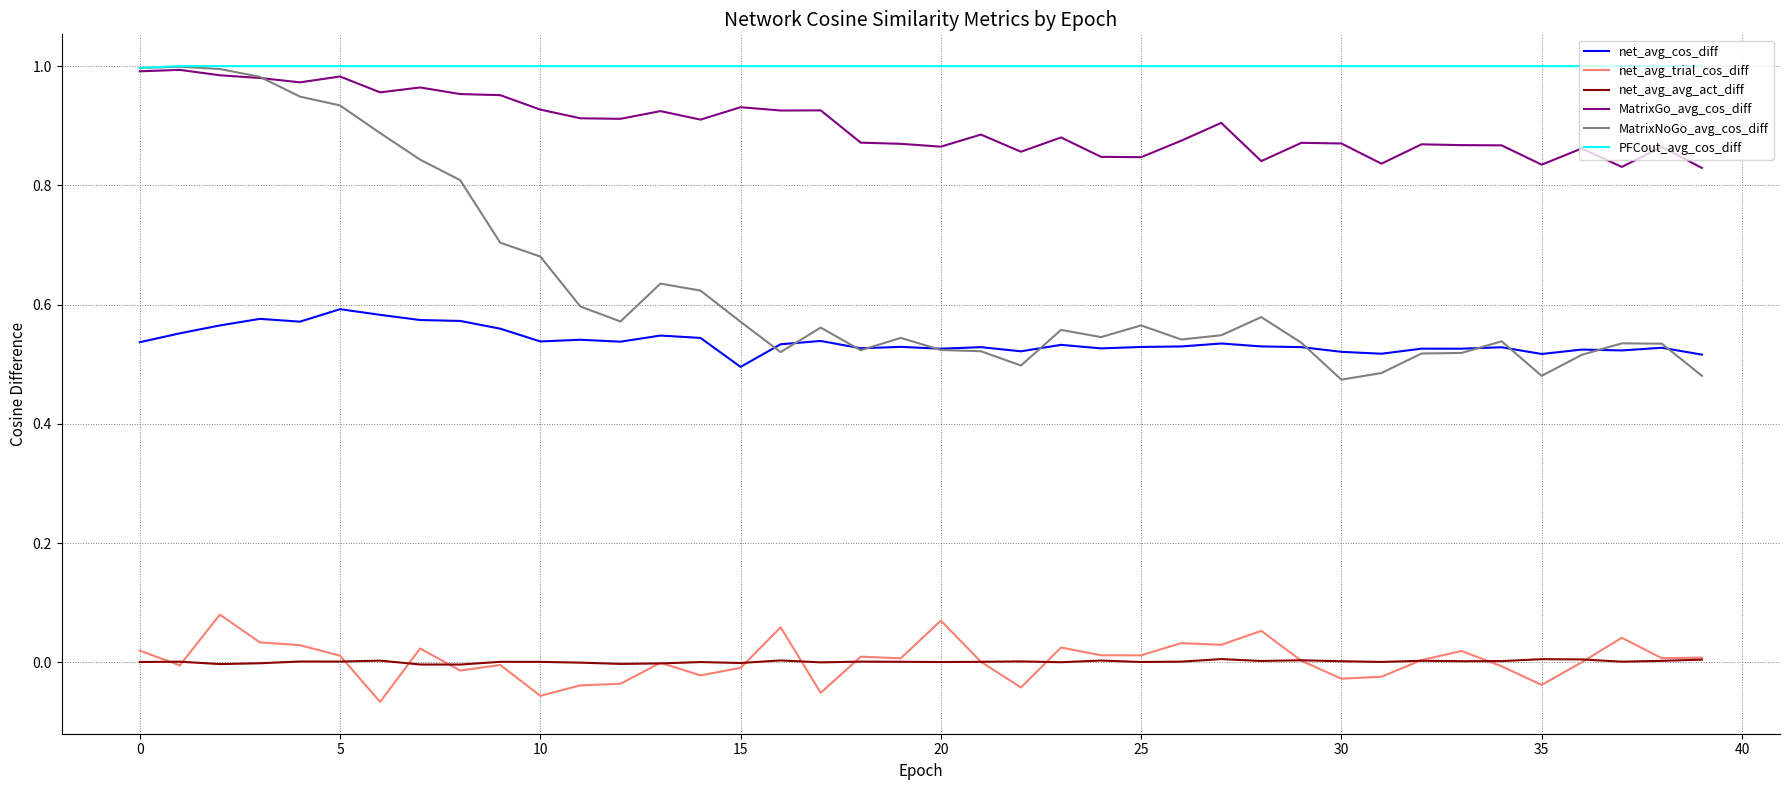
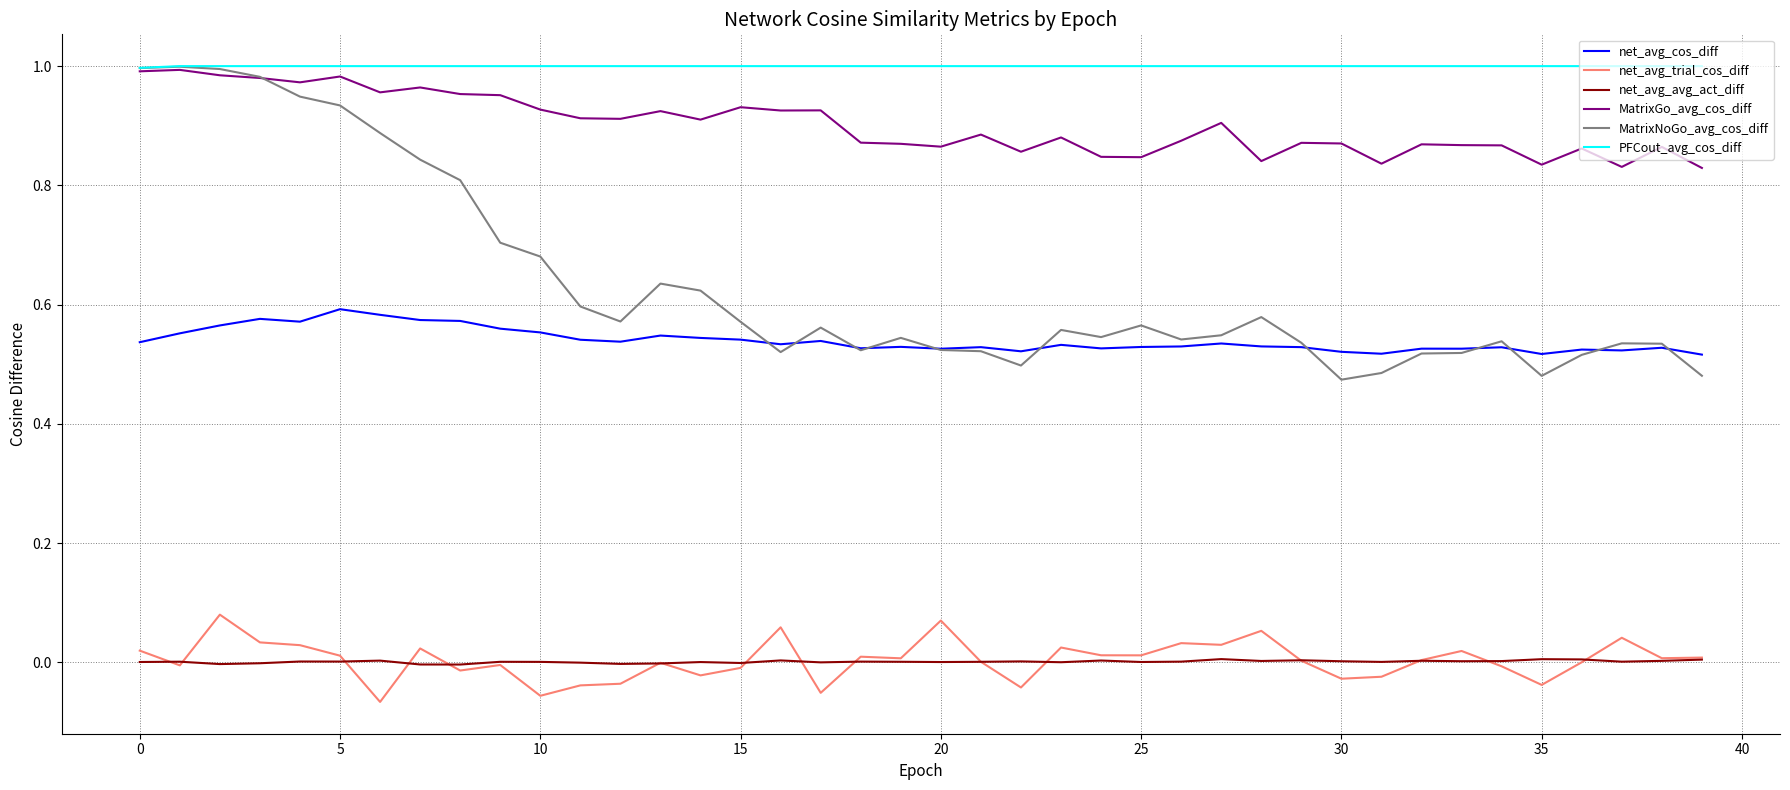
  {
    "net_avg_cos_diff": {
      "0": 0.54,
      "5": 0.59,
-     "10": 0.54,
-     "15": 0.50,
+     "10": 0.55,
+     "15": 0.54,
      "25": 0.53,
      "30": 0.52,
      "35": 0.52
    },
    "net_avg_trial_cos_diff": {
      "0": 0.02,
      "5": 0.01,
      "10": -0.06,
      "15": -0.01,
      "20": 0.07,
      "25": 0.01,
      "30": -0.03,
      "35": -0.04
    },
    "net_avg_avg_act_diff": {
      "0": 0.00,
      "5": 0.00,
      "10": 0.00,
      "15": 0.00,
      "20": 0.00,
      "25": 0.00,
      "30": 0.00,
      "35": 0.01
    },
    "MatrixGo_avg_cos_diff": {
      "0": 0.99,
      "5": 0.98,
      "10": 0.93,
      "15": 0.93,
      "20": 0.86,
      "25": 0.85,
      "30": 0.87,
      "35": 0.83
    },
    "MatrixNoGo_avg_cos_diff": {
      "5": 0.93,
      "10": 0.68,
      "15": 0.57,
      "25": 0.57,
      "30": 0.47,
      "35": 0.48
    },
    "PFCout_avg_cos_diff": {
      "5": 1.00,
      "10": 1.00,
      "15": 1.00,
      "20": 1.00,
      "25": 1.00,
      "30": 1.00,
      "35": 1.00
    }
  }
